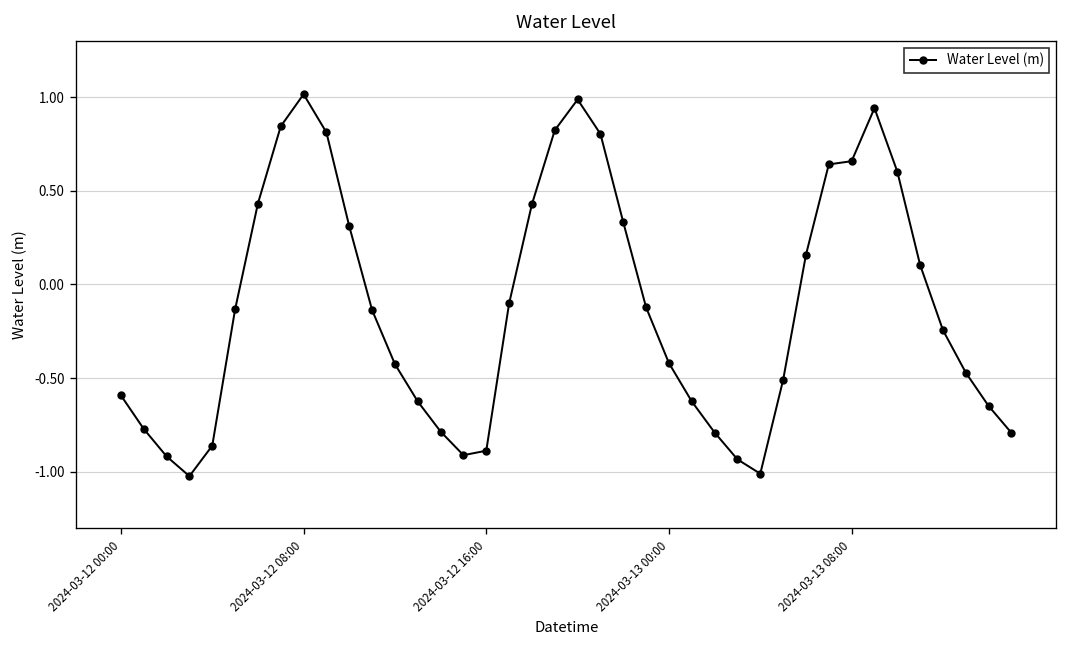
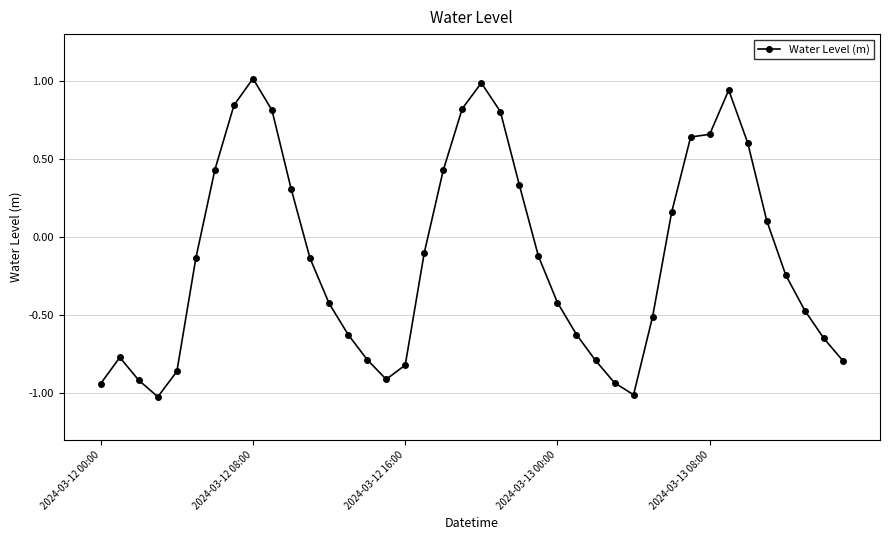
  {
-   "2024-03-12 00:00": -0.59,
+   "2024-03-12 00:00": -0.94,
    "2024-03-12 08:00": 1.02,
-   "2024-03-12 16:00": -0.89,
+   "2024-03-12 16:00": -0.82,
    "2024-03-13 00:00": -0.42,
    "2024-03-13 08:00": 0.66
  }
